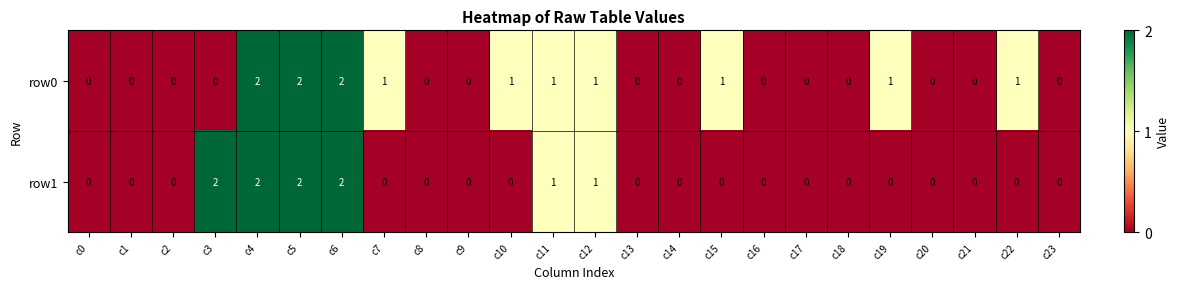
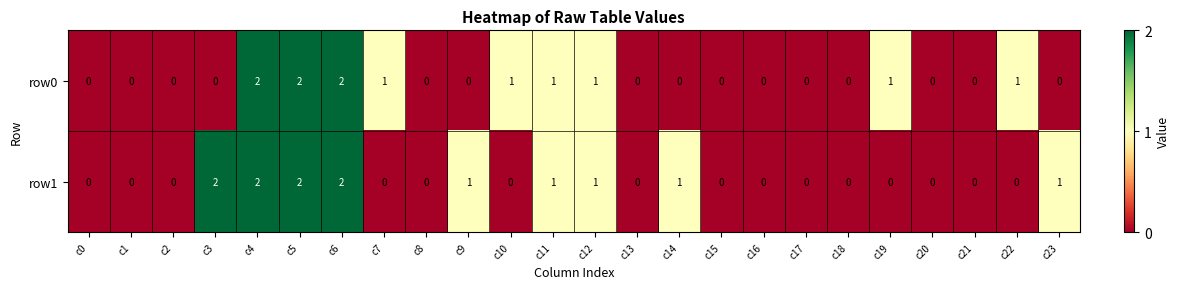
  {
    "row0": {
      "c0": 0,
      "c1": 0,
      "c2": 0,
      "c3": 0,
      "c4": 2,
      "c5": 2,
      "c6": 2,
      "c7": 1,
      "c8": 0,
      "c9": 0,
      "c10": 1,
      "c11": 1,
      "c12": 1,
      "c13": 0,
      "c14": 0,
-     "c15": 1,
+     "c15": 0,
      "c16": 0,
      "c17": 0,
      "c18": 0,
      "c19": 1,
      "c20": 0,
      "c21": 0,
      "c22": 1,
      "c23": 0
    },
    "row1": {
      "c0": 0,
      "c1": 0,
      "c2": 0,
      "c3": 2,
      "c4": 2,
      "c5": 2,
      "c6": 2,
      "c7": 0,
      "c8": 0,
-     "c9": 0,
+     "c9": 1,
      "c10": 0,
      "c11": 1,
      "c12": 1,
      "c13": 0,
-     "c14": 0,
+     "c14": 1,
      "c15": 0,
      "c16": 0,
      "c17": 0,
      "c18": 0,
      "c19": 0,
      "c20": 0,
      "c21": 0,
      "c22": 0,
-     "c23": 0
+     "c23": 1
    }
  }
